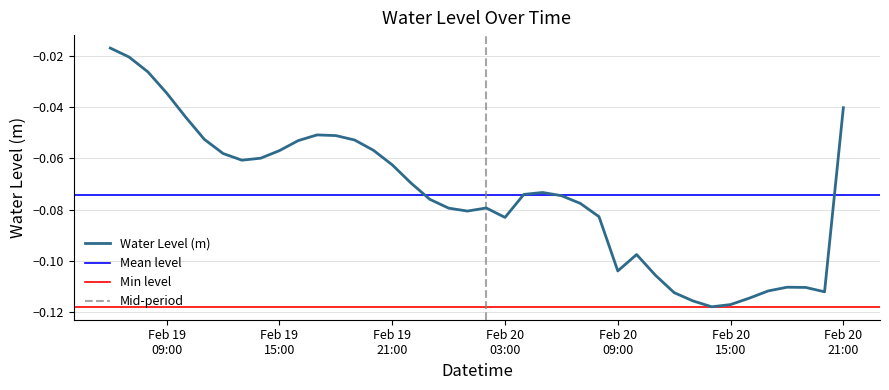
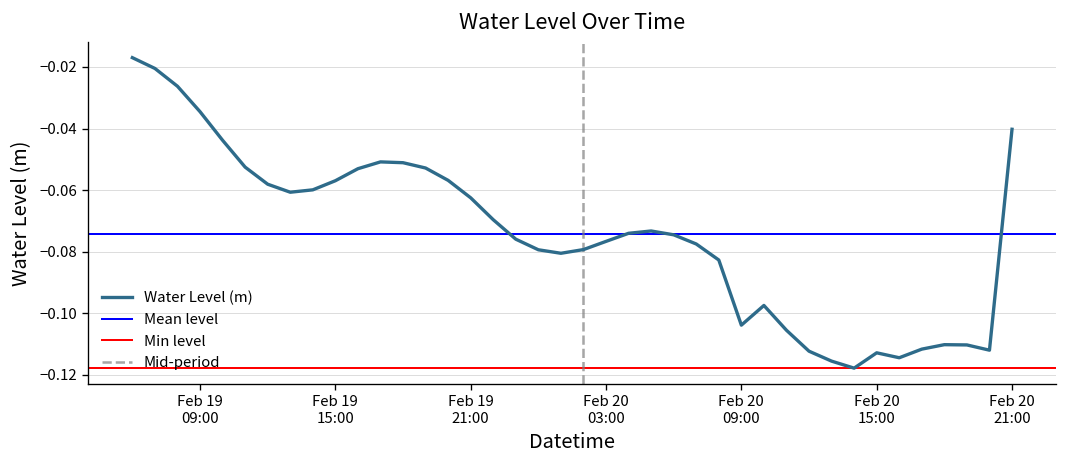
  {
    "Feb 19 09:00": -0.035,
    "Feb 19 15:00": -0.057,
    "Feb 19 21:00": -0.063,
-   "Feb 20 03:00": -0.083,
+   "Feb 20 03:00": -0.077,
    "Feb 20 09:00": -0.104,
-   "Feb 20 15:00": -0.117,
+   "Feb 20 15:00": -0.113,
    "Feb 20 21:00": -0.040
  }
